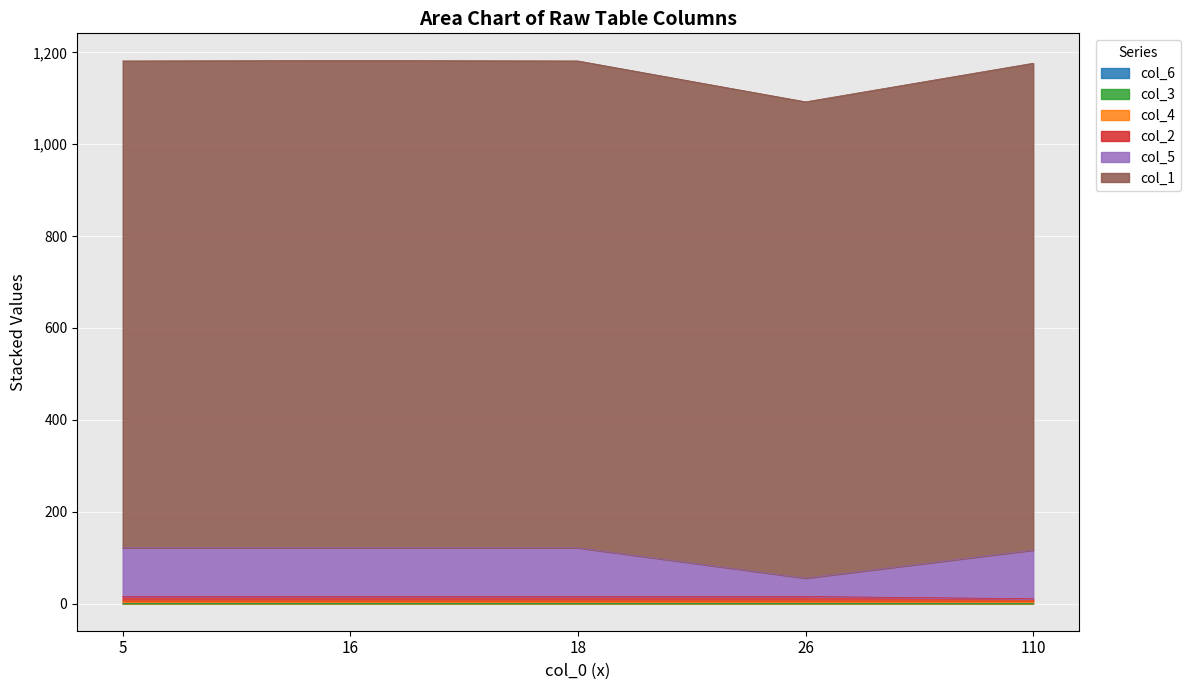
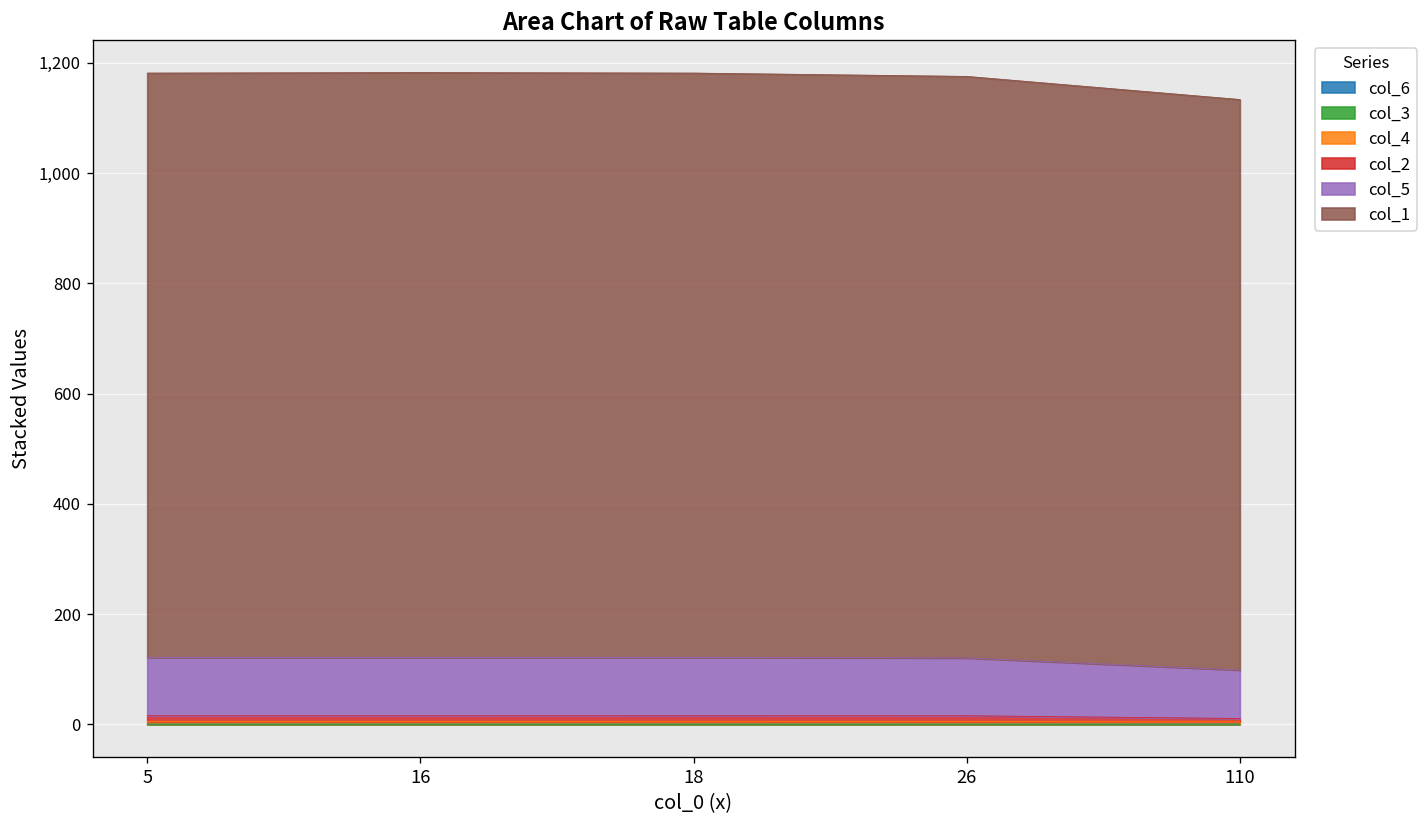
  {
    "col_2": {
      "5": "10",
      "16": "10",
      "18": "10",
      "26": "10"
    },
    "col_5": {
      "5": "110",
      "16": "110",
      "18": "110",
-     "26": "40",
-     "110": "110"
+     "26": "110",
+     "110": "90"
    },
    "col_1": {
      "5": "1,060",
      "16": "1,060",
      "18": "1,060",
-     "26": "1,040",
-     "110": "1,060"
+     "26": "1,060",
+     "110": "1,040"
    }
  }
